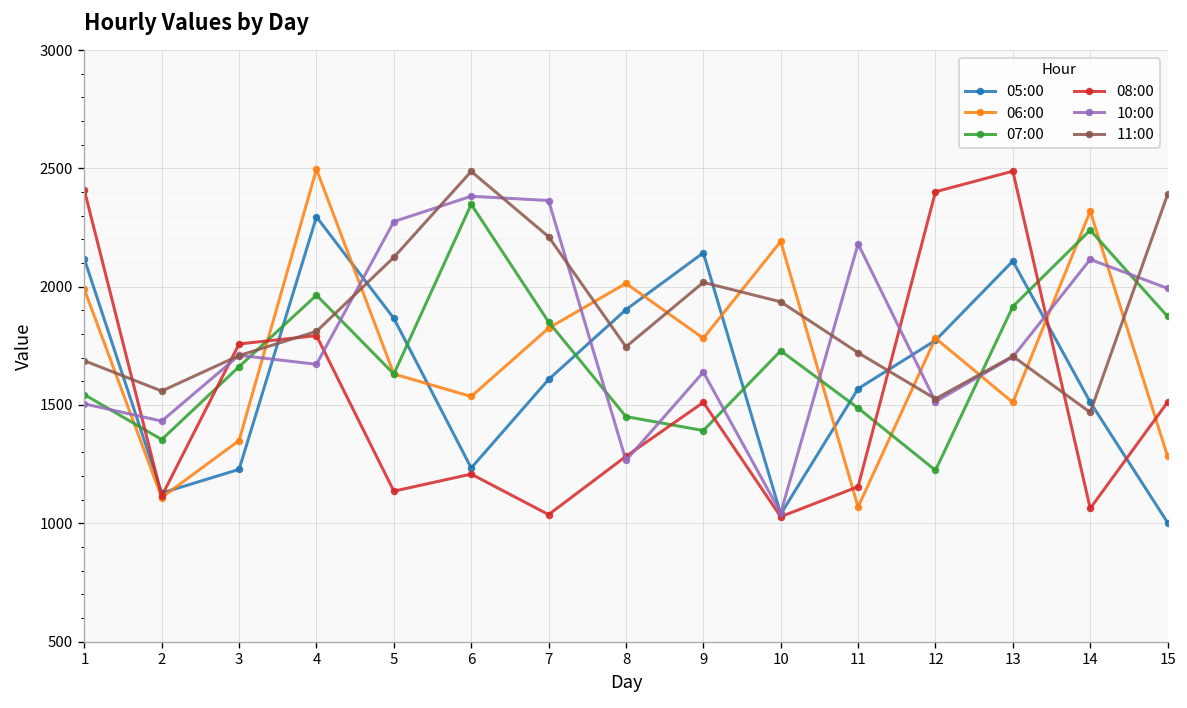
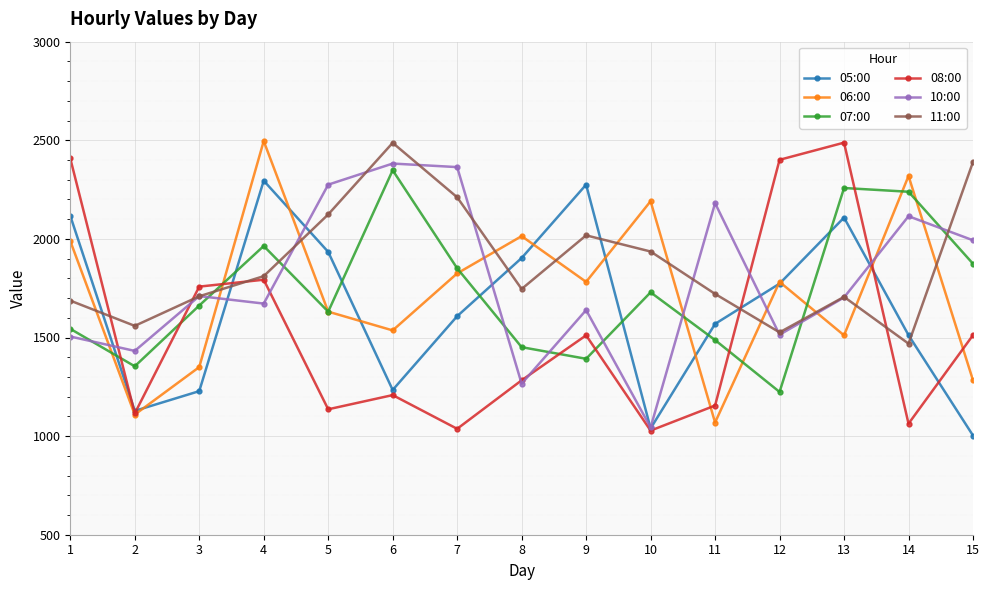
  {
    "05:00": {
      "1": 2120,
      "3": 1230,
      "4": 2300,
-     "5": 1870,
+     "5": 1930,
      "6": 1230,
      "7": 1610,
      "8": 1900,
-     "9": 2140,
+     "9": 2280,
      "11": 1570,
      "13": 2110,
      "14": 1510,
      "15": 1000
    },
    "06:00": {
      "1": 1990,
      "3": 1350,
      "4": 2500,
      "6": 1540,
      "7": 1830,
      "8": 2010,
      "9": 1780,
      "10": 2190,
      "11": 1070,
      "13": 1510,
      "14": 2320,
      "15": 1280
    },
    "07:00": {
      "1": 1540,
      "2": 1350,
      "3": 1660,
      "4": 1960,
      "6": 2350,
      "7": 1850,
      "8": 1450,
      "9": 1390,
      "10": 1730,
      "11": 1490,
      "12": 1220,
-     "13": 1920,
+     "13": 2260,
      "14": 2240,
      "15": 1870
    },
    "08:00": {
      "1": 2410,
      "3": 1760,
      "4": 1790,
      "5": 1140,
      "6": 1210,
      "7": 1040,
      "8": 1280,
      "9": 1510,
      "11": 1160,
      "12": 2400,
      "13": 2490,
      "14": 1060,
      "15": 1510
    },
    "10:00": {
      "1": 1510,
      "2": 1430,
      "4": 1670,
      "5": 2280,
      "6": 2380,
      "7": 2360,
      "8": 1270,
      "9": 1640,
      "11": 2180,
      "14": 2120,
      "15": 1990
    },
    "11:00": {
      "1": 1690,
      "2": 1560,
      "4": 1810,
      "5": 2120,
      "6": 2490,
      "7": 2210,
      "8": 1750,
      "9": 2020,
      "10": 1940,
      "11": 1720,
      "14": 1470,
      "15": 2390
    }
  }
